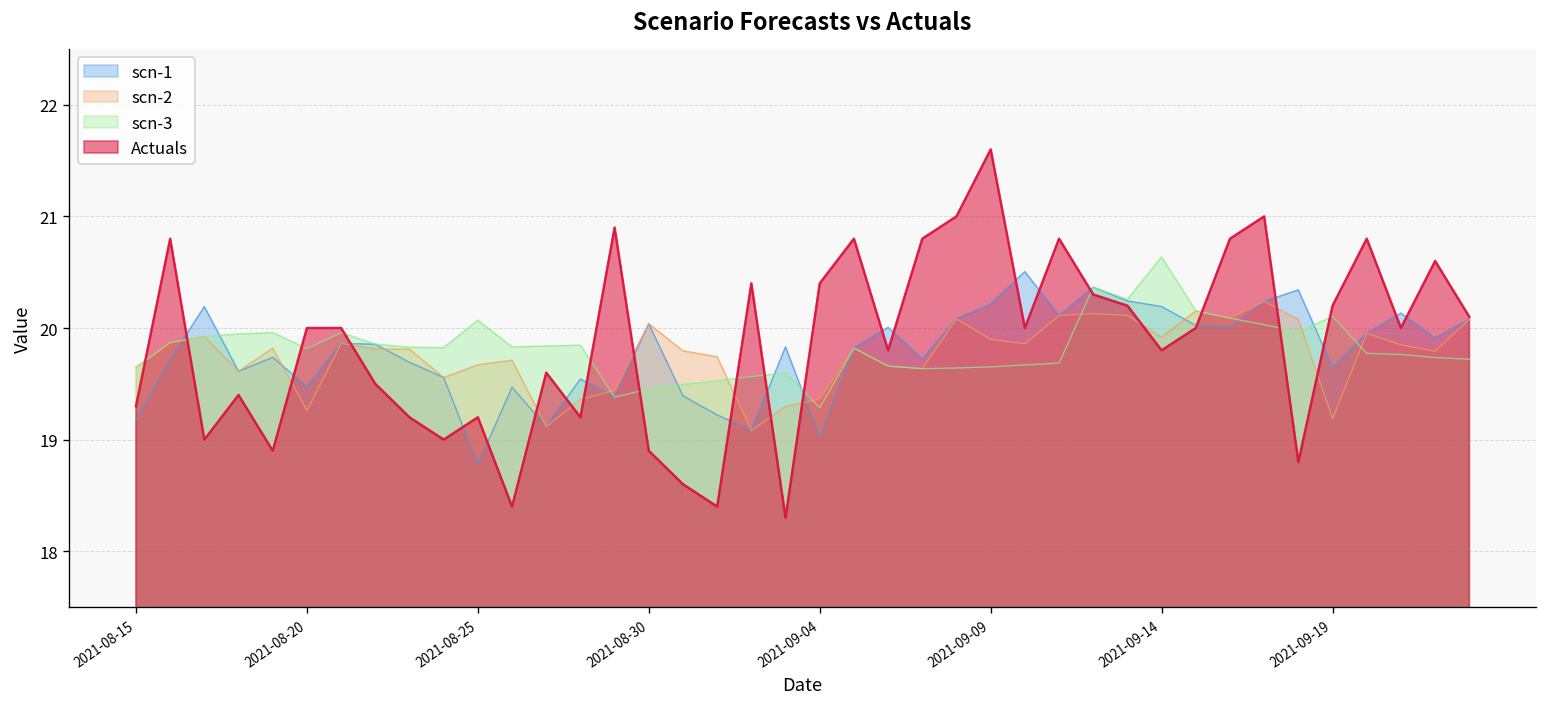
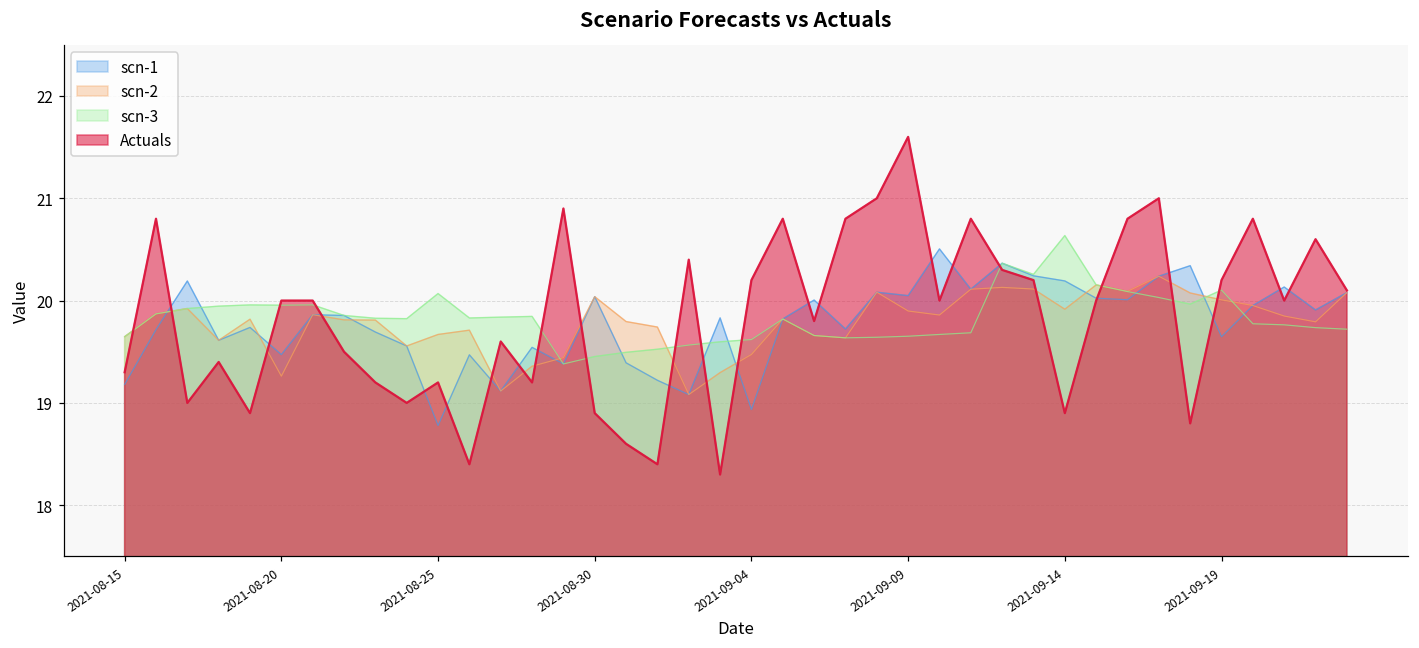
  {
    "scn-1": {
      "2021-08-15": 19.2,
      "2021-08-20": 19.5,
      "2021-08-25": 18.8,
-     "2021-09-04": 19.0,
-     "2021-09-09": 20.2,
+     "2021-09-04": 18.9,
+     "2021-09-09": 20.0,
      "2021-09-14": 20.2,
      "2021-09-19": 19.6
    },
    "scn-2": {
      "2021-08-20": 19.3,
      "2021-08-25": 19.7,
-     "2021-09-04": 19.4,
+     "2021-09-04": 19.5,
      "2021-09-09": 19.9,
      "2021-09-14": 19.9,
-     "2021-09-19": 19.2
+     "2021-09-19": 20.0
    },
    "scn-3": {
-     "2021-08-20": 19.8,
+     "2021-08-20": 20.0,
      "2021-08-25": 20.1,
      "2021-08-30": 19.5,
-     "2021-09-04": 19.3,
+     "2021-09-04": 19.6,
      "2021-09-09": 19.7,
      "2021-09-14": 20.6,
      "2021-09-19": 20.1
    },
    "Actuals": {
      "2021-08-15": 19.3,
      "2021-08-20": 20.0,
      "2021-08-25": 19.2,
      "2021-08-30": 18.9,
-     "2021-09-04": 20.4,
+     "2021-09-04": 20.2,
      "2021-09-09": 21.6,
-     "2021-09-14": 19.8,
+     "2021-09-14": 18.9,
      "2021-09-19": 20.2
    }
  }
